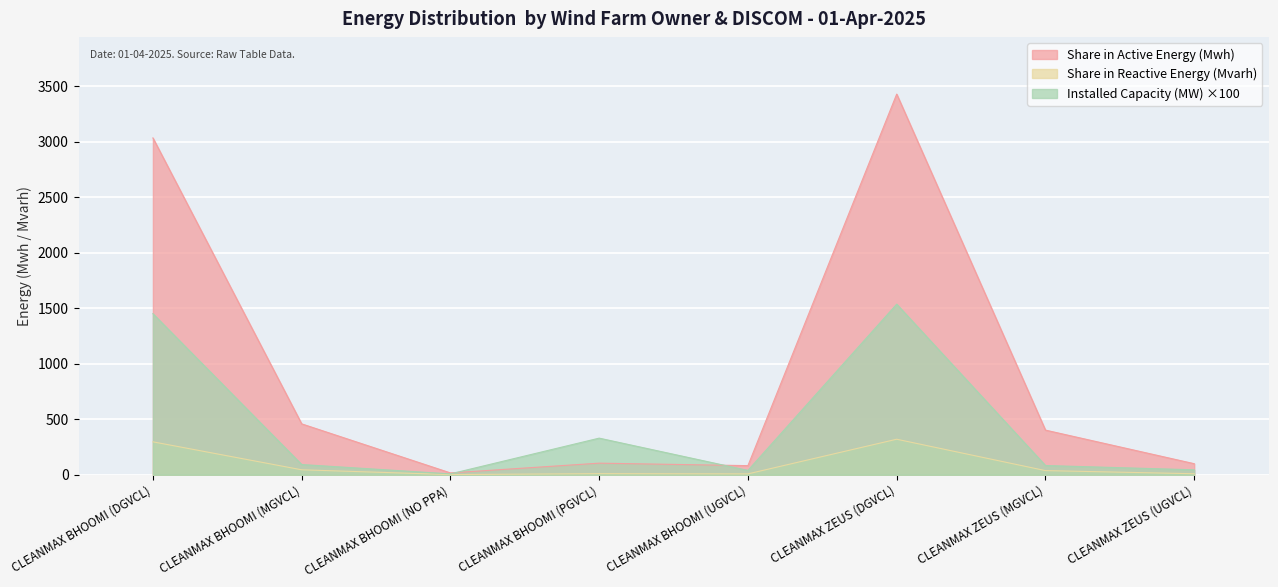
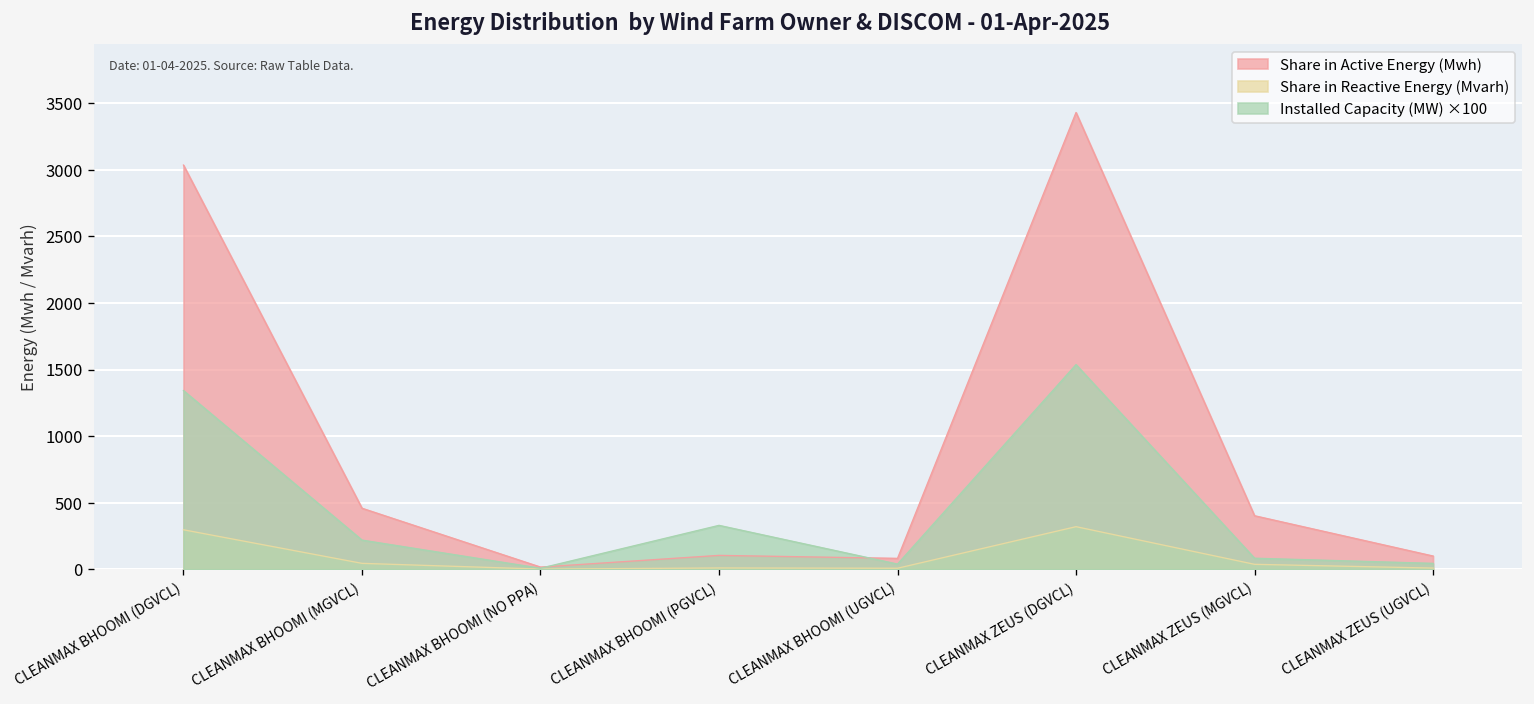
  {
    "Installed Capacity (MW) ×100": {
-     "CLEANMAX BHOOMI (DGVCL)": 1450,
-     "CLEANMAX BHOOMI (MGVCL)": 90,
+     "CLEANMAX BHOOMI (DGVCL)": 1340,
+     "CLEANMAX BHOOMI (MGVCL)": 220,
      "CLEANMAX BHOOMI (PGVCL)": 330,
      "CLEANMAX BHOOMI (UGVCL)": 40,
      "CLEANMAX ZEUS (DGVCL)": 1540,
      "CLEANMAX ZEUS (MGVCL)": 80,
      "CLEANMAX ZEUS (UGVCL)": 40
    }
  }
